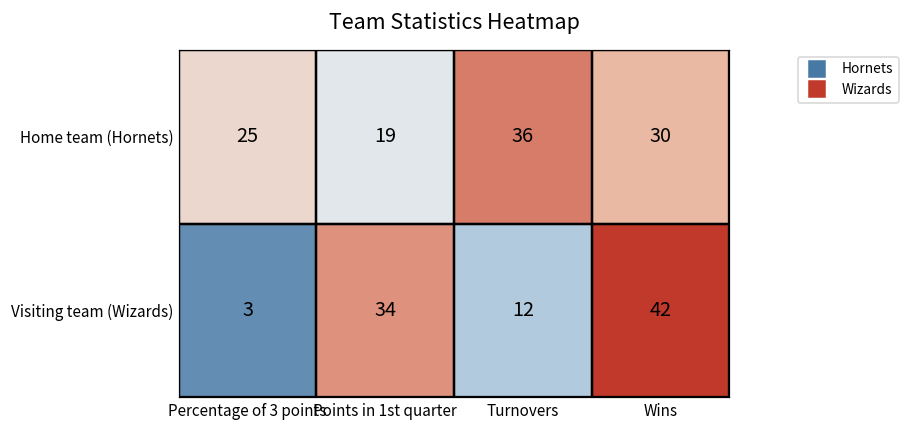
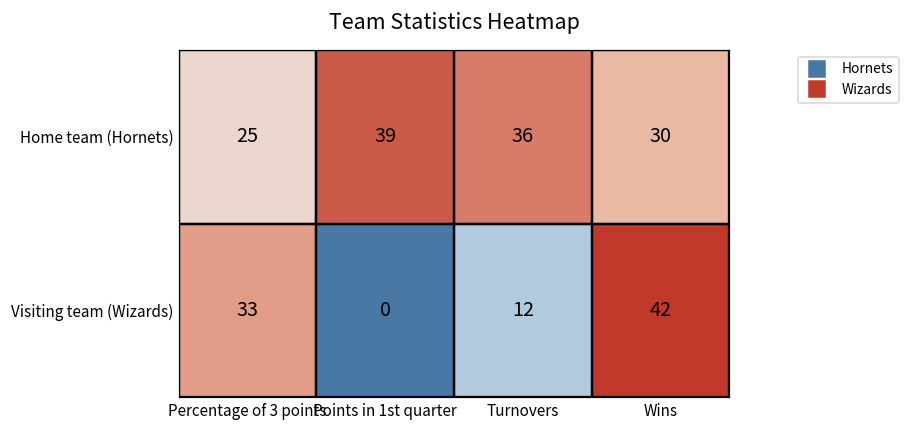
  {
    "Home team (Hornets)": {
      "Percentage of 3 points": 25,
-     "Points in 1st quarter": 19,
+     "Points in 1st quarter": 39,
      "Turnovers": 36,
      "Wins": 30
    },
    "Visiting team (Wizards)": {
-     "Percentage of 3 points": 3,
-     "Points in 1st quarter": 34,
+     "Percentage of 3 points": 33,
+     "Points in 1st quarter": 0,
      "Turnovers": 12,
      "Wins": 42
    }
  }
